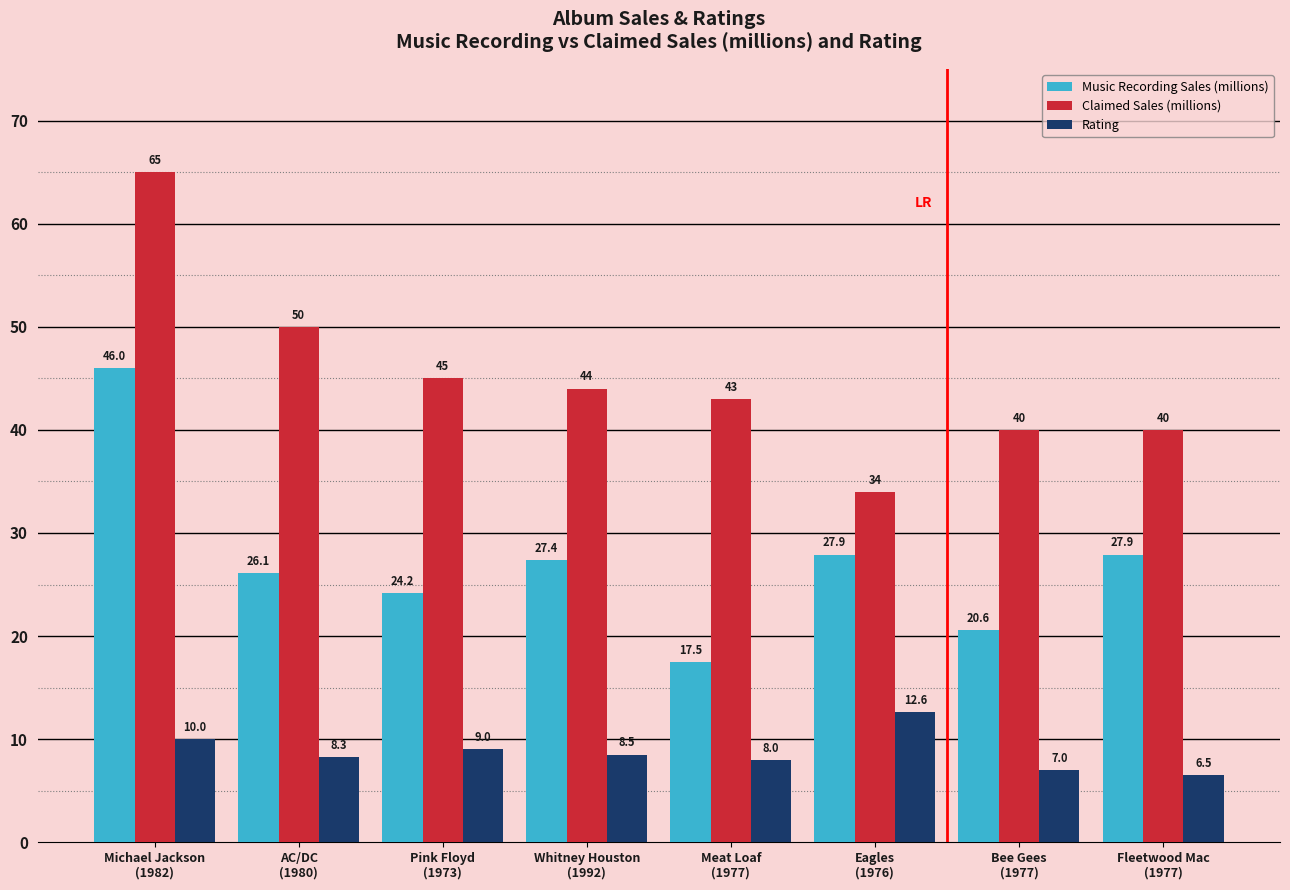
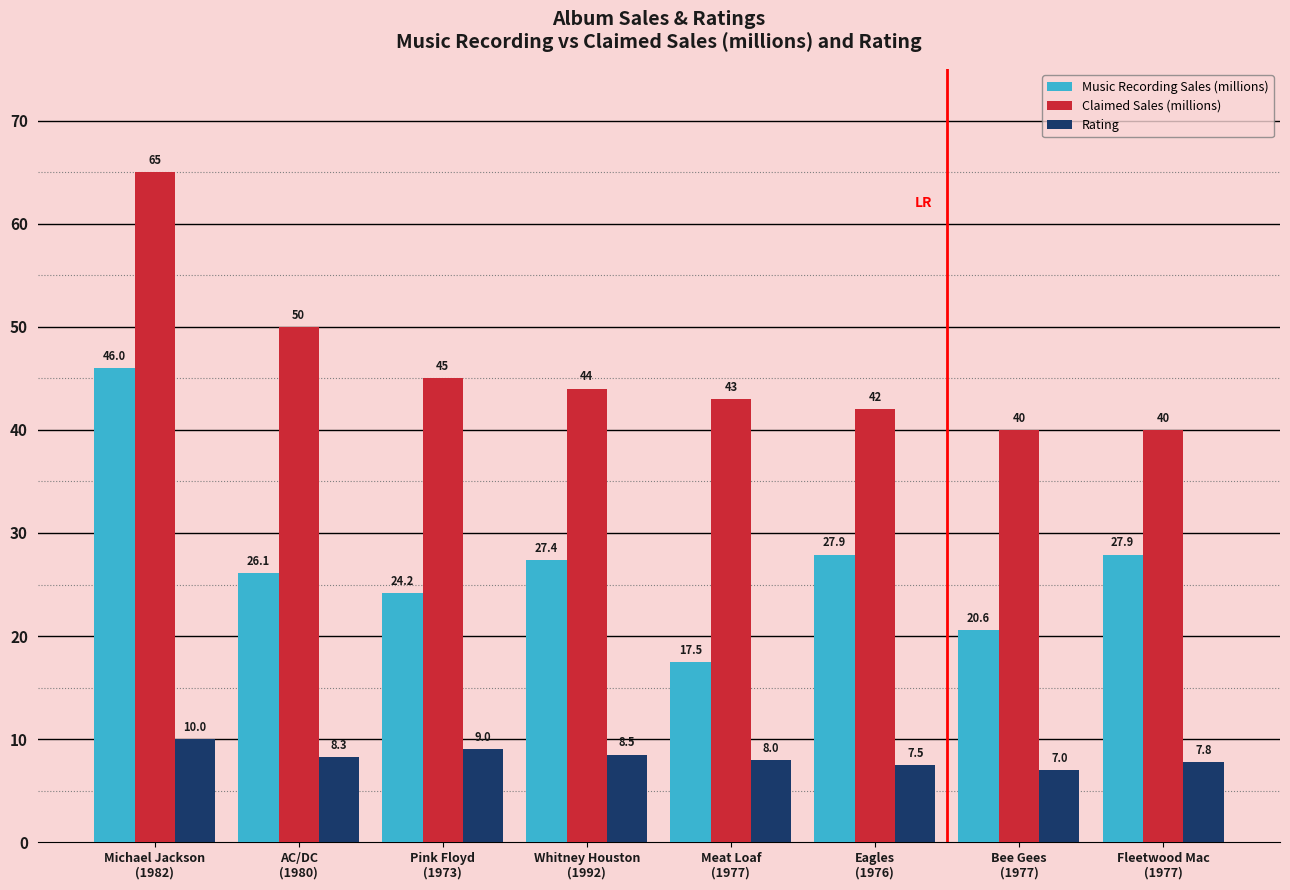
  {
    "Music Recording Sales (millions)": {
      "Michael Jackson (1982)": 46.0,
      "AC/DC (1980)": 26.1,
      "Pink Floyd (1973)": 24.2,
      "Whitney Houston (1992)": 27.4,
      "Meat Loaf (1977)": 17.5,
      "Eagles (1976)": 27.9,
      "Bee Gees (1977)": 20.6,
      "Fleetwood Mac (1977)": 27.9
    },
    "Claimed Sales (millions)": {
      "Michael Jackson (1982)": 65,
      "AC/DC (1980)": 50,
      "Pink Floyd (1973)": 45,
      "Whitney Houston (1992)": 44,
      "Meat Loaf (1977)": 43,
-     "Eagles (1976)": 34,
+     "Eagles (1976)": 42,
      "Bee Gees (1977)": 40,
      "Fleetwood Mac (1977)": 40
    },
    "Rating": {
      "Michael Jackson (1982)": 10.0,
      "AC/DC (1980)": 8.3,
      "Pink Floyd (1973)": 9.0,
      "Whitney Houston (1992)": 8.5,
      "Meat Loaf (1977)": 8.0,
-     "Eagles (1976)": 12.6,
+     "Eagles (1976)": 7.5,
      "Bee Gees (1977)": 7.0,
-     "Fleetwood Mac (1977)": 6.5
+     "Fleetwood Mac (1977)": 7.8
    }
  }
